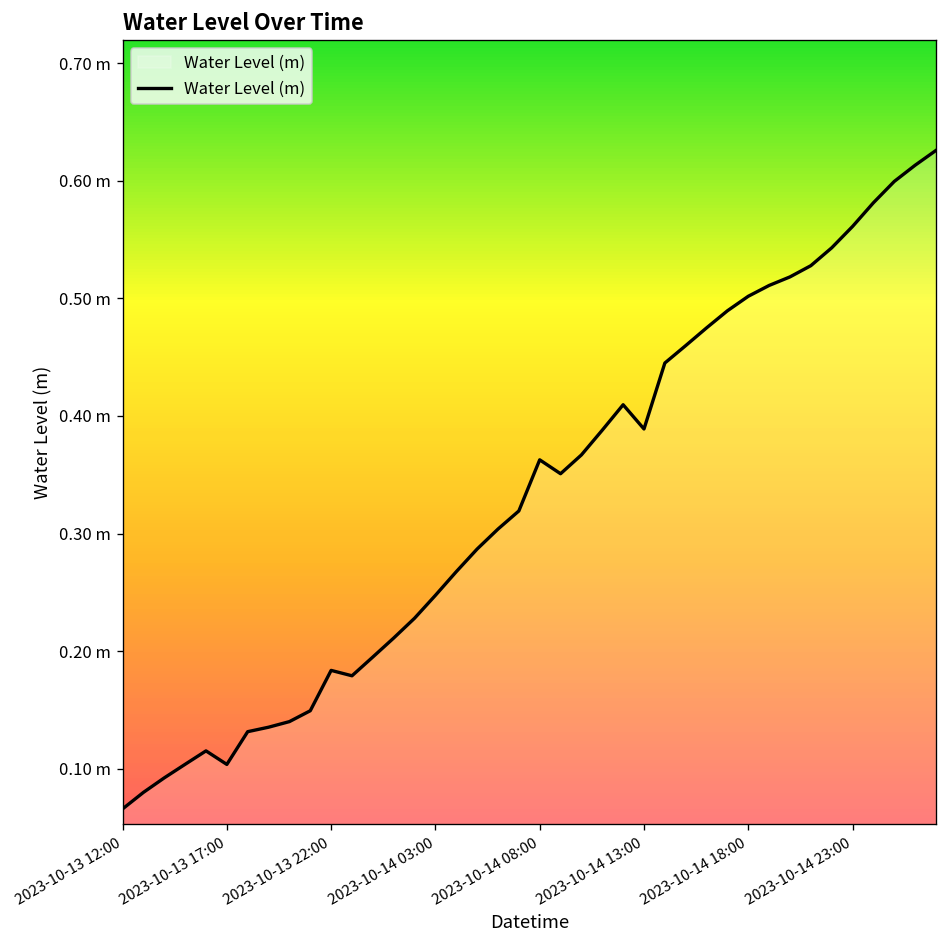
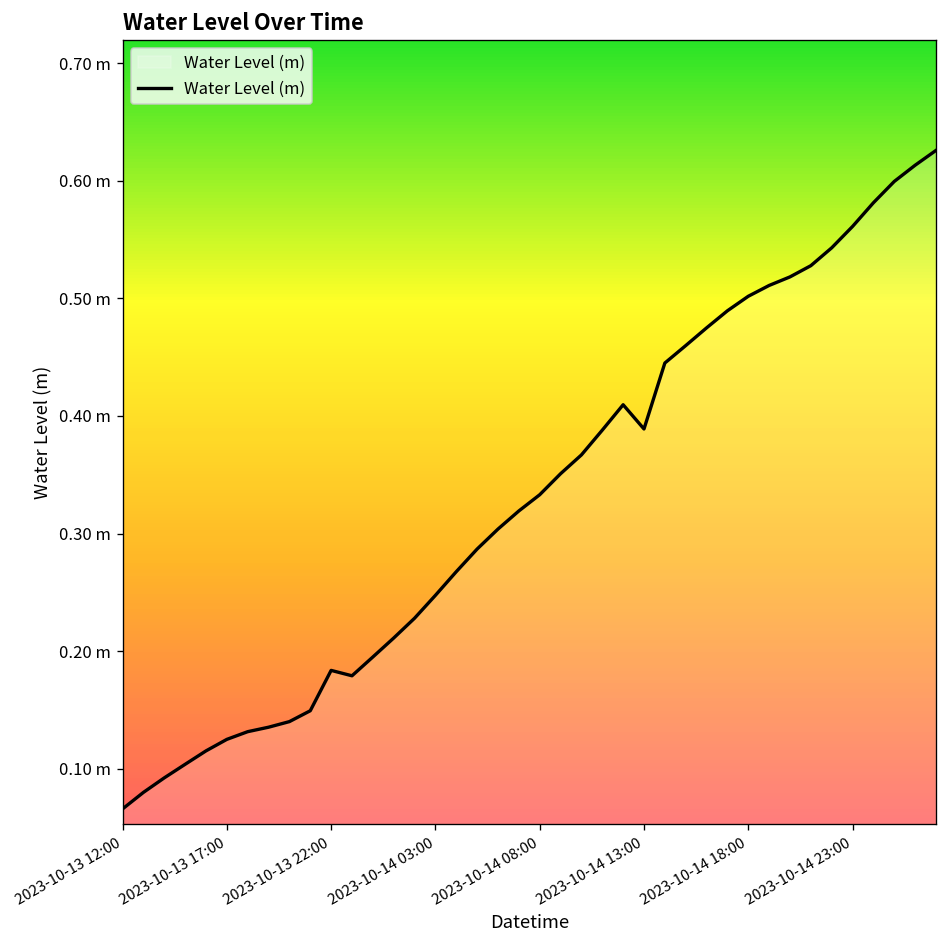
  {
    "2023-10-13 12:00": "0.07 m",
-   "2023-10-13 17:00": "0.10 m",
+   "2023-10-13 17:00": "0.13 m",
    "2023-10-13 22:00": "0.18 m",
    "2023-10-14 03:00": "0.25 m",
-   "2023-10-14 08:00": "0.36 m",
+   "2023-10-14 08:00": "0.33 m",
    "2023-10-14 13:00": "0.39 m",
    "2023-10-14 18:00": "0.50 m",
    "2023-10-14 23:00": "0.56 m"
  }
